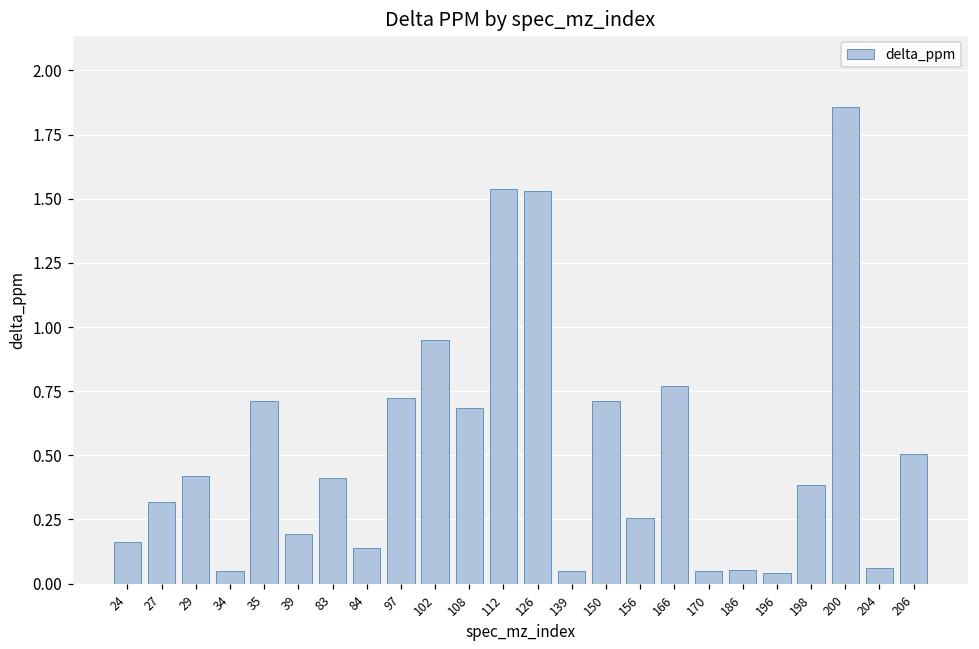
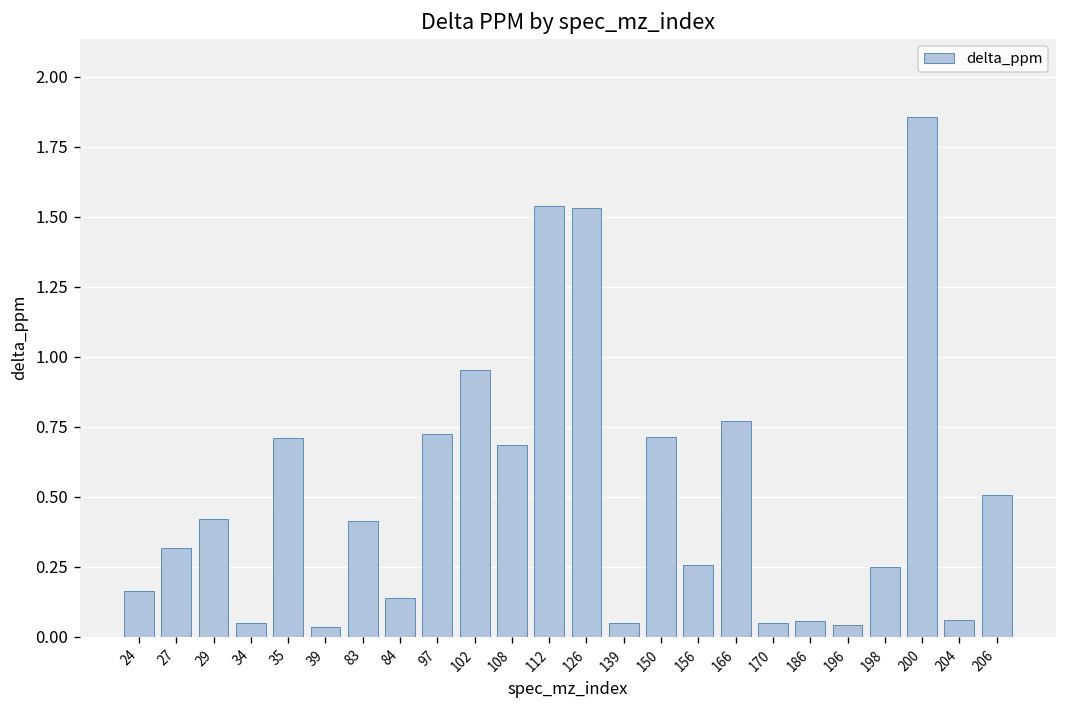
  {
    "24": 0.16,
    "27": 0.32,
    "29": 0.42,
    "34": 0.05,
    "35": 0.71,
-   "39": 0.19,
+   "39": 0.03,
    "83": 0.41,
    "84": 0.14,
    "97": 0.72,
    "102": 0.95,
    "108": 0.68,
    "112": 1.54,
    "126": 1.53,
    "139": 0.05,
    "150": 0.71,
    "156": 0.26,
    "166": 0.77,
    "170": 0.05,
    "186": 0.05,
    "196": 0.04,
-   "198": 0.38,
+   "198": 0.25,
    "200": 1.86,
    "204": 0.06,
    "206": 0.51
  }
